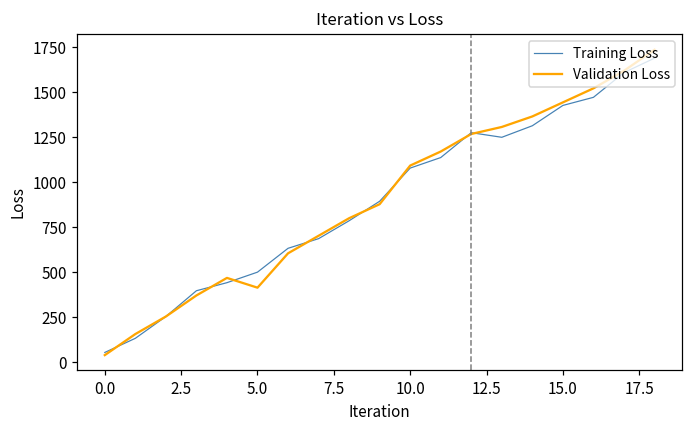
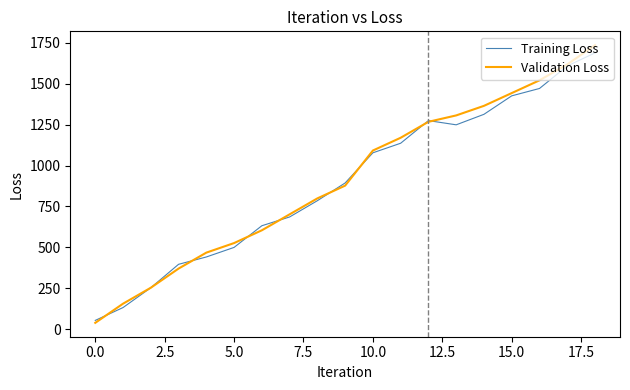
  {
    "Training Loss": {
      "5.0": 500,
      "15.0": 1430
    },
    "Validation Loss": {
-     "5.0": 410,
+     "5.0": 530,
      "15.0": 1440
    }
  }
